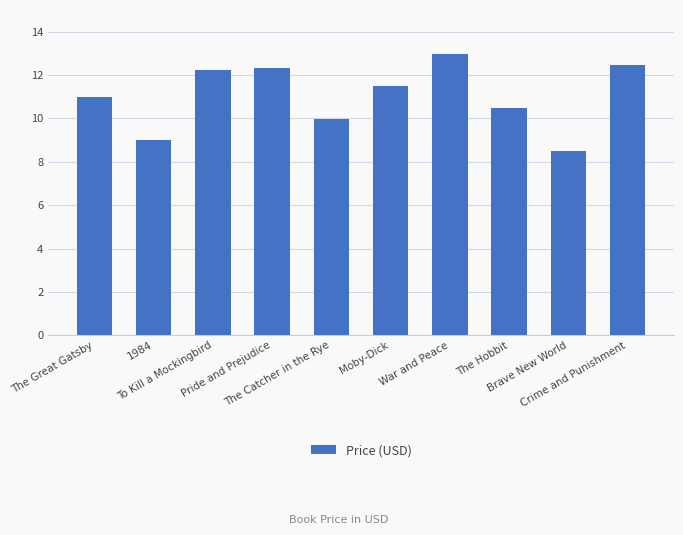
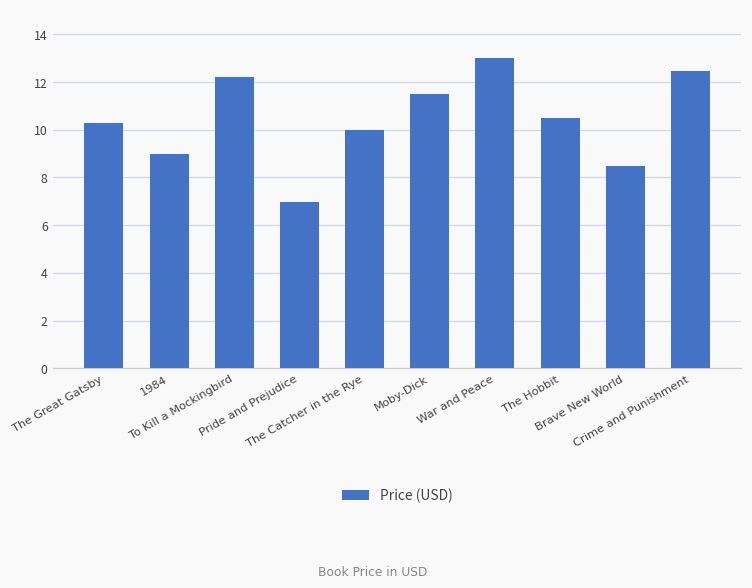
  {
-   "The Great Gatsby": 11.0,
+   "The Great Gatsby": 10.3,
    "1984": 9.0,
    "To Kill a Mockingbird": 12.2,
-   "Pride and Prejudice": 12.3,
+   "Pride and Prejudice": 7.0,
    "The Catcher in the Rye": 10.0,
    "Moby-Dick": 11.5,
    "War and Peace": 13.0,
    "The Hobbit": 10.5,
    "Brave New World": 8.5,
    "Crime and Punishment": 12.5
  }
